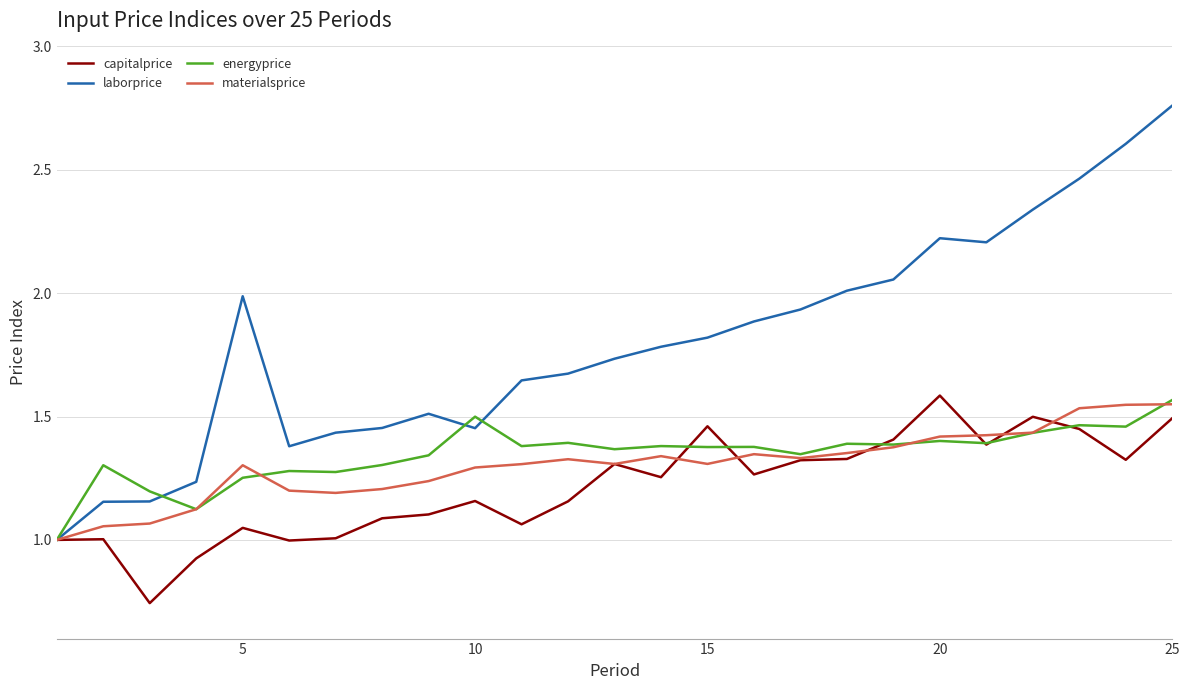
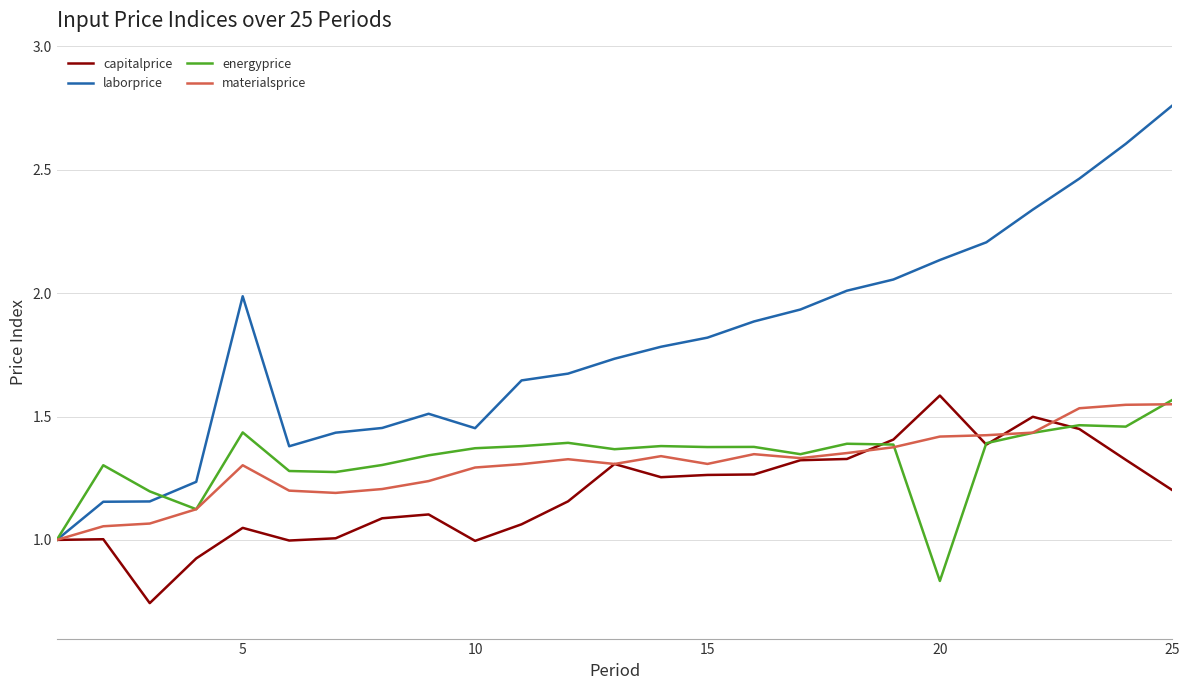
  {
    "capitalprice": {
      "5": 1.05,
-     "10": 1.16,
-     "15": 1.46,
+     "10": 1.00,
+     "15": 1.26,
      "20": 1.59,
-     "25": 1.49
+     "25": 1.20
    },
    "laborprice": {
      "5": 1.99,
      "10": 1.45,
      "15": 1.82,
-     "20": 2.22,
+     "20": 2.13,
      "25": 2.76
    },
    "energyprice": {
-     "5": 1.25,
-     "10": 1.50,
+     "5": 1.44,
+     "10": 1.37,
      "15": 1.38,
-     "20": 1.40,
+     "20": 0.83,
      "25": 1.57
    },
    "materialsprice": {
      "5": 1.30,
      "10": 1.29,
      "15": 1.31,
      "20": 1.42,
      "25": 1.55
    }
  }
